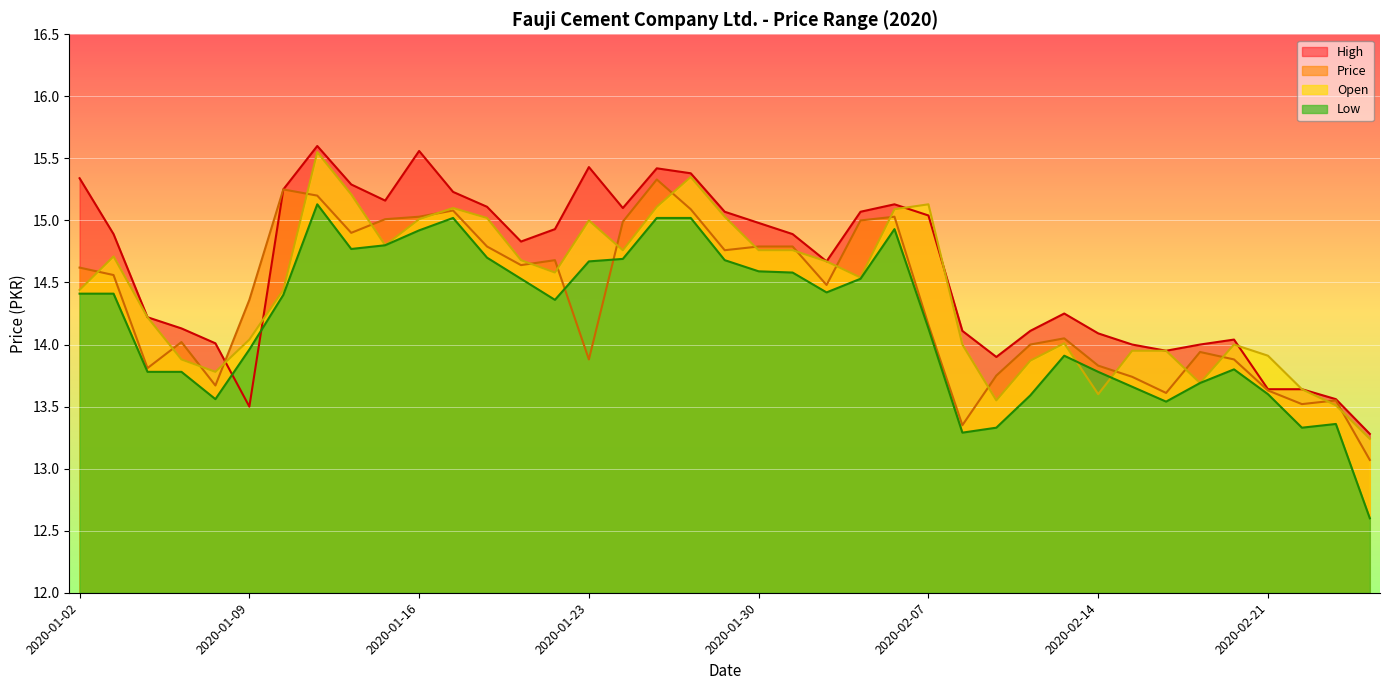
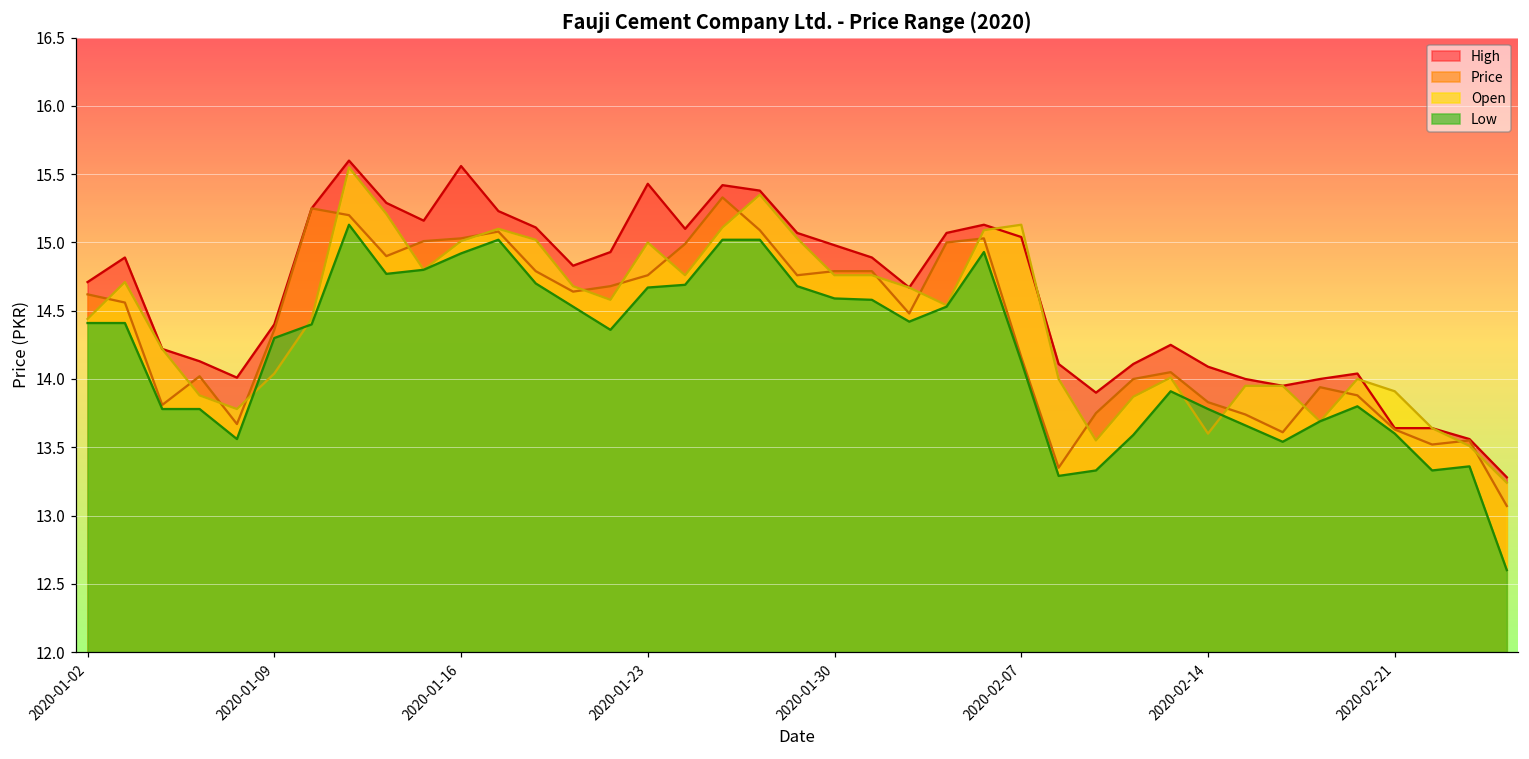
  {
    "High": {
-     "2020-01-02": 15.34,
-     "2020-01-09": 13.5,
+     "2020-01-02": 14.71,
+     "2020-01-09": 14.4,
      "2020-01-16": 15.56,
      "2020-01-23": 15.43,
      "2020-01-30": 14.98,
      "2020-02-07": 15.04,
      "2020-02-14": 14.09
    },
    "Price": {
      "2020-01-02": 14.62,
      "2020-01-09": 14.36,
-     "2020-01-23": 13.88,
+     "2020-01-23": 14.76,
      "2020-01-30": 14.79,
      "2020-02-07": 14.16,
      "2020-02-14": 13.83
    },
    "Open": {
      "2020-01-02": 14.44,
      "2020-01-09": 14.04,
      "2020-01-23": 15.00,
      "2020-01-30": 14.76,
      "2020-02-07": 15.13,
      "2020-02-14": 13.60,
      "2020-02-21": 13.91
    },
    "Low": {
      "2020-01-02": 14.41,
-     "2020-01-09": 13.96,
+     "2020-01-09": 14.30,
      "2020-01-16": 14.92,
      "2020-01-23": 14.67,
      "2020-01-30": 14.59,
      "2020-02-07": 14.13,
      "2020-02-14": 13.78,
      "2020-02-21": 13.60
    }
  }
